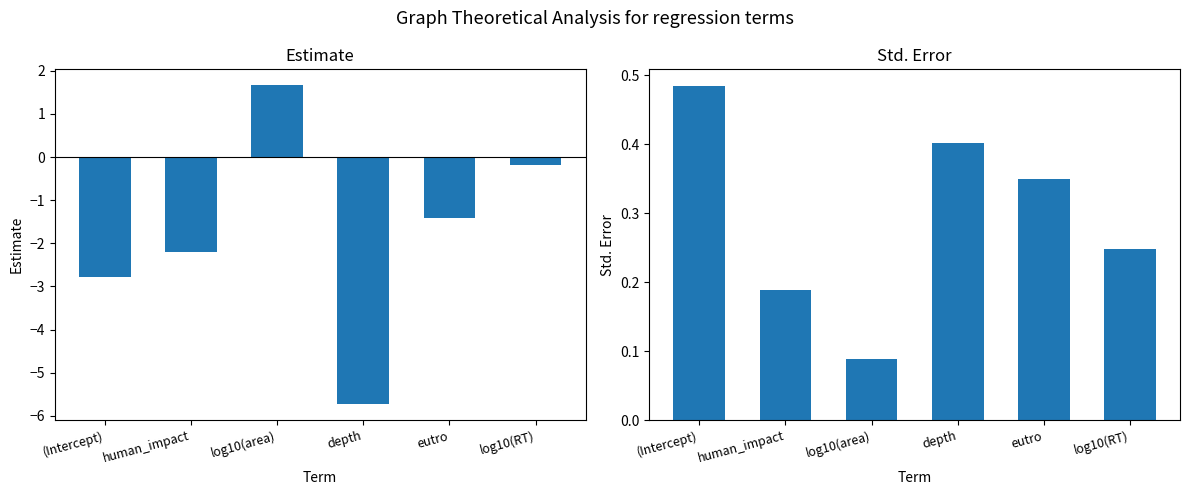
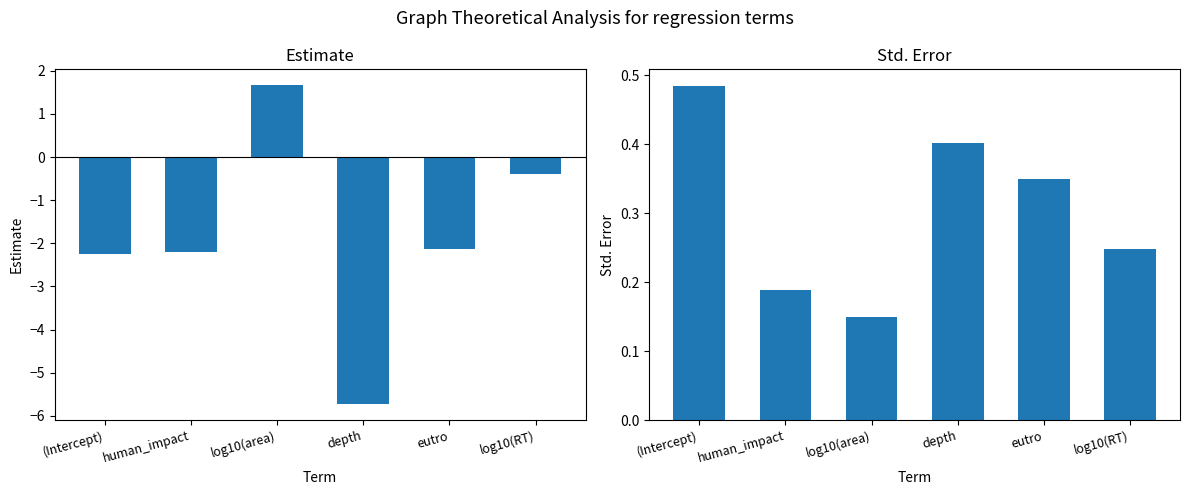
  {
    "Estimate": {
-     "(Intercept)": -2.8,
+     "(Intercept)": -2.3,
      "human_impact": -2.2,
      "log10(area)": 1.7,
      "depth": -5.7,
-     "eutro": -1.4,
-     "log10(RT)": -0.2
+     "eutro": -2.1,
+     "log10(RT)": -0.4
    },
    "Std. Error": {
      "(Intercept)": 0.48,
      "human_impact": 0.19,
-     "log10(area)": 0.09,
+     "log10(area)": 0.15,
      "depth": 0.40,
      "eutro": 0.35,
      "log10(RT)": 0.25
    }
  }
